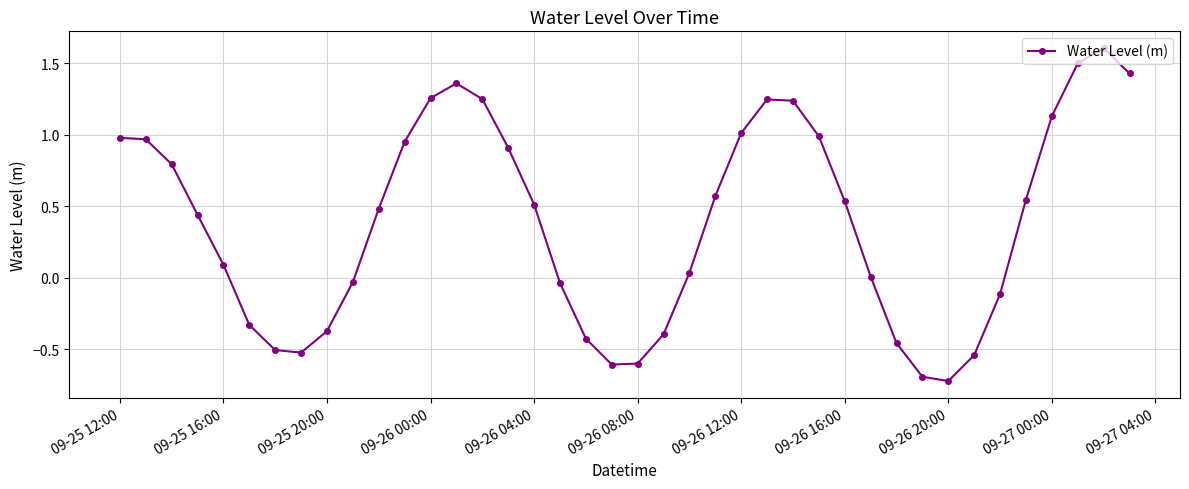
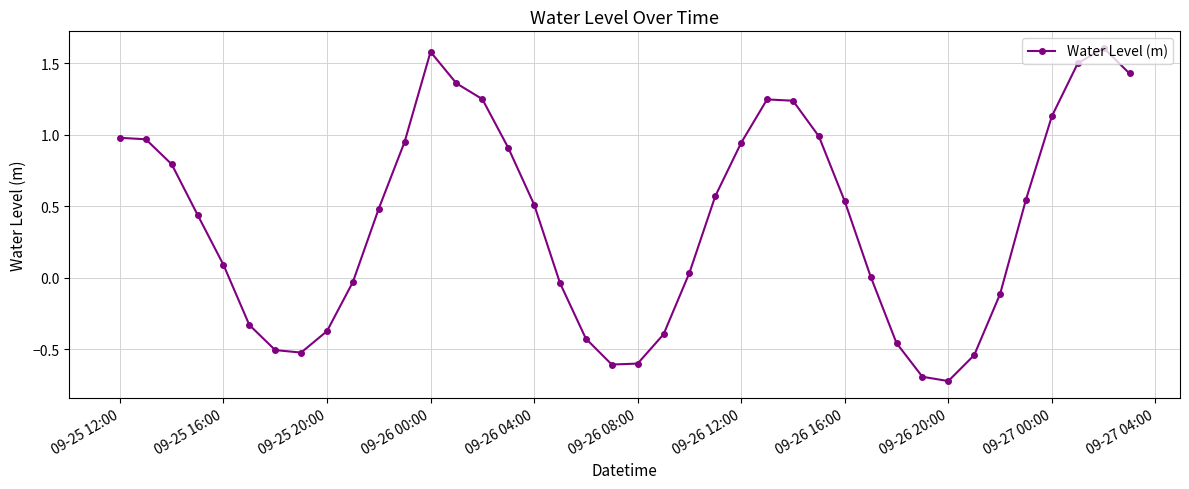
  {
    "09-25 12:00": 0.98,
    "09-25 16:00": 0.09,
    "09-25 20:00": -0.37,
-   "09-26 00:00": 1.26,
+   "09-26 00:00": 1.58,
    "09-26 04:00": 0.51,
    "09-26 08:00": -0.60,
-   "09-26 12:00": 1.01,
+   "09-26 12:00": 0.94,
    "09-26 16:00": 0.54,
    "09-26 20:00": -0.72,
    "09-27 00:00": 1.13
  }
